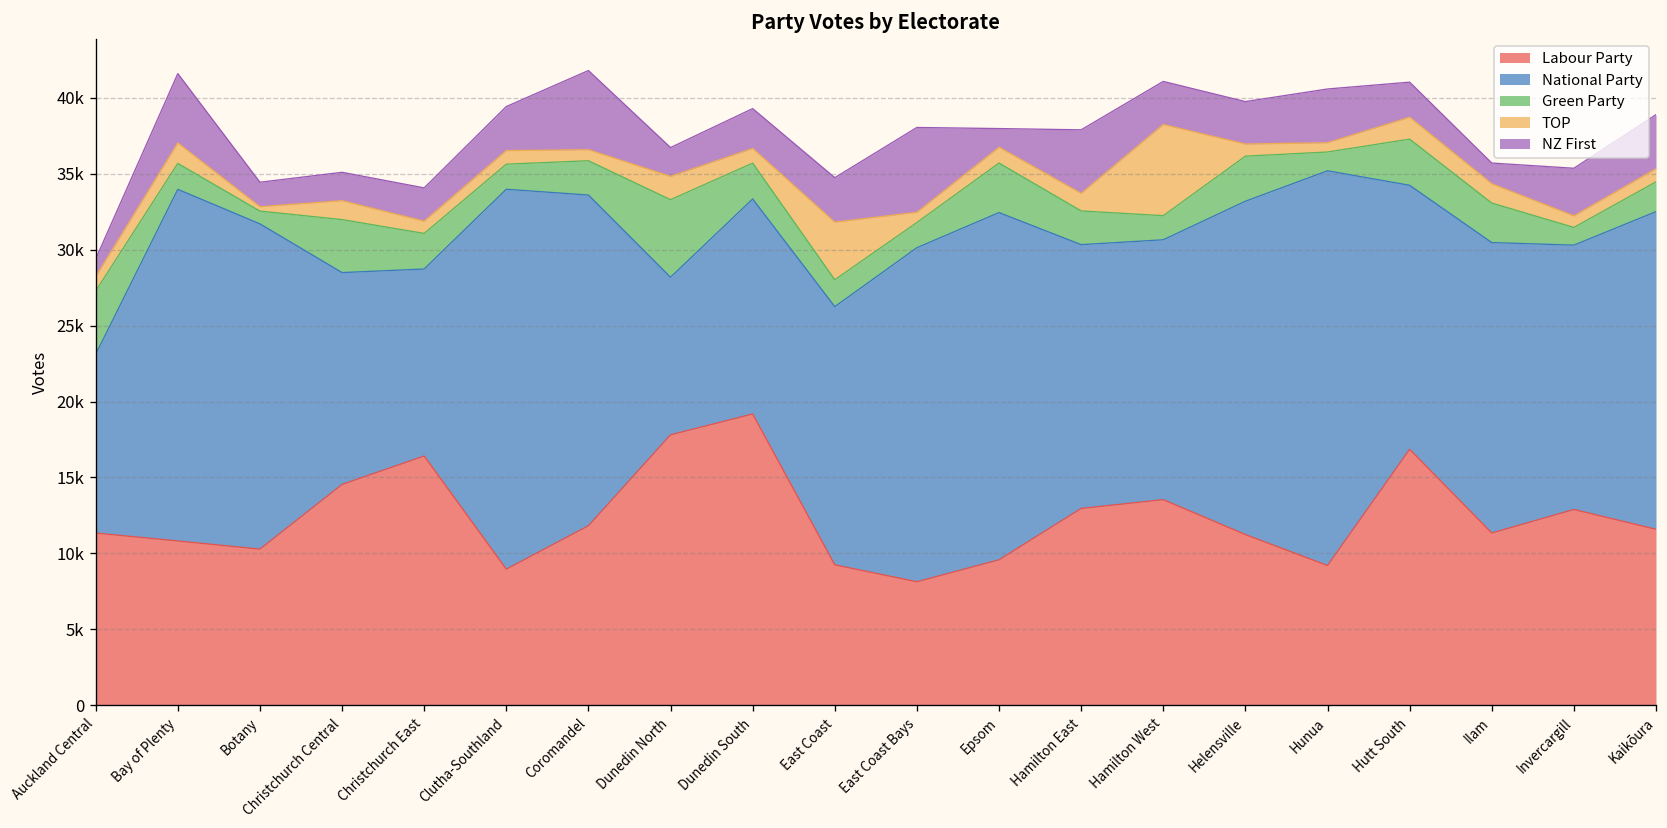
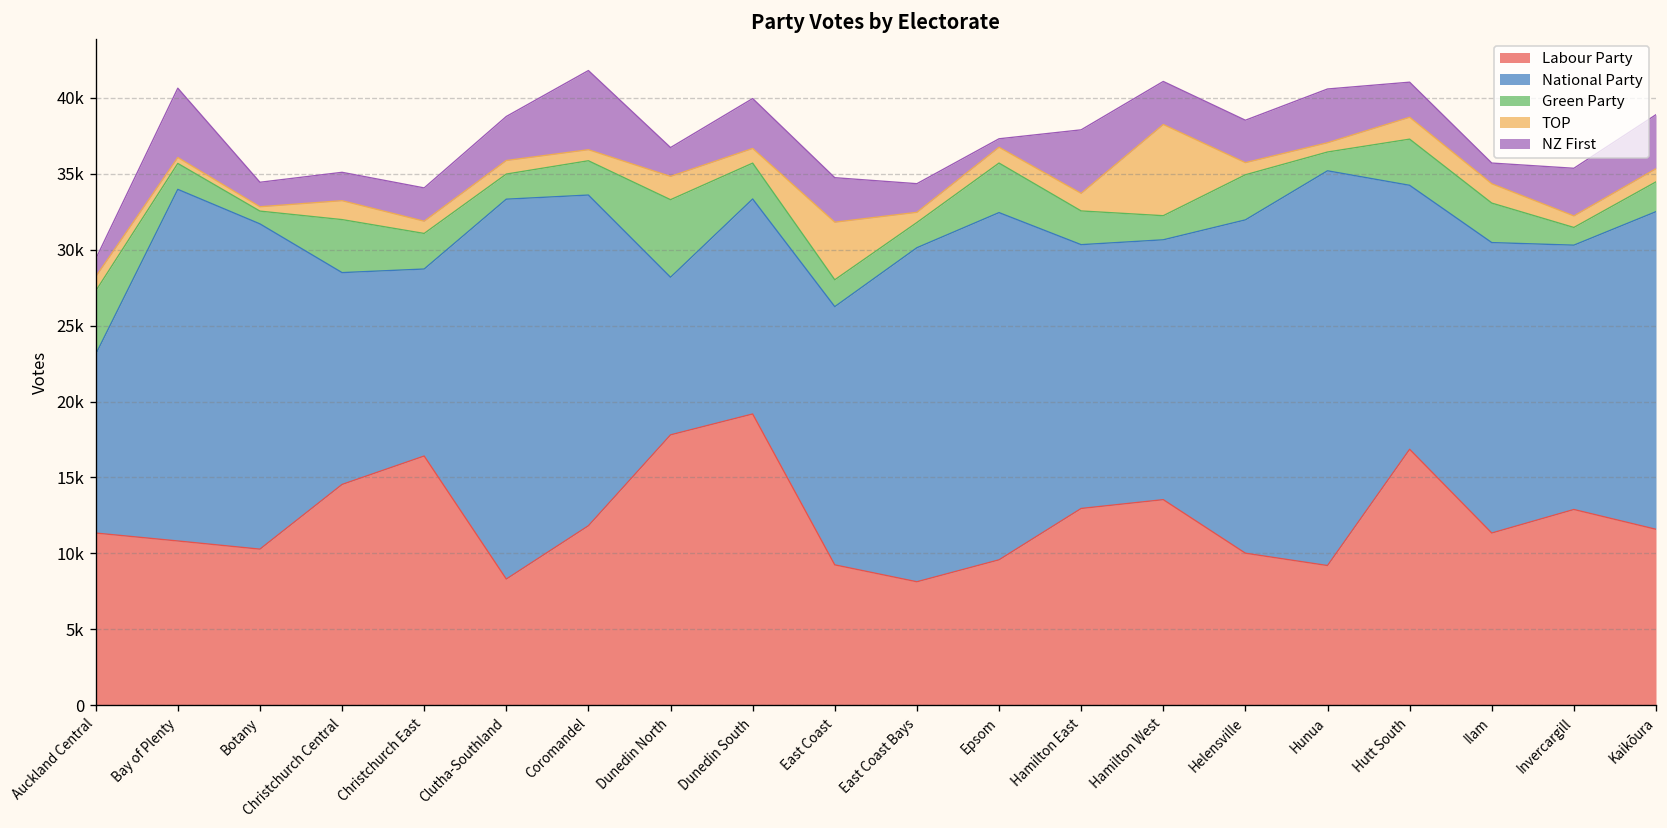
  {
    "Labour Party": {
      "Auckland Central": 11300,
      "Bay of Plenty": 10800,
      "Botany": 10300,
      "Christchurch Central": 14500,
      "Christchurch East": 16400,
-     "Clutha-Southland": 9000,
+     "Clutha-Southland": 8300,
      "Coromandel": 11800,
      "Dunedin North": 17800,
      "Dunedin South": 19200,
      "East Coast": 9200,
      "East Coast Bays": 8100,
      "Epsom": 9600,
      "Hamilton East": 13000,
      "Hamilton West": 13500,
-     "Helensville": 11200,
+     "Helensville": 10000,
      "Hunua": 9200,
      "Hutt South": 16900,
      "Ilam": 11300,
      "Invercargill": 12900,
      "Kaikōura": 11600
    },
    "National Party": {
      "Auckland Central": 11800,
      "Bay of Plenty": 23200,
      "Botany": 21400,
      "Christchurch Central": 14000,
      "Christchurch East": 12300,
      "Clutha-Southland": 25000,
      "Coromandel": 21800,
      "Dunedin North": 10400,
      "Dunedin South": 14200,
      "East Coast": 17000,
      "East Coast Bays": 22000,
      "Epsom": 22900,
      "Hamilton East": 17400,
      "Hamilton West": 17100,
      "Helensville": 22000,
      "Hunua": 26000,
      "Hutt South": 17400,
      "Ilam": 19100,
      "Invercargill": 17400,
      "Kaikōura": 20900
    },
    "Green Party": {
      "Auckland Central": 4200,
      "Bay of Plenty": 1700,
      "Botany": 800,
      "Christchurch Central": 3500,
      "Christchurch East": 2300,
      "Clutha-Southland": 1700,
      "Coromandel": 2300,
      "Dunedin North": 5100,
      "Dunedin South": 2400,
      "East Coast": 1800,
      "East Coast Bays": 1700,
      "Epsom": 3300,
      "Hamilton East": 2200,
      "Hamilton West": 1600,
      "Helensville": 3000,
      "Hunua": 1200,
      "Hutt South": 3000,
      "Ilam": 2600,
      "Invercargill": 1200,
      "Kaikōura": 2000
    },
    "TOP": {
      "Auckland Central": 900,
-     "Bay of Plenty": 1300,
+     "Bay of Plenty": 400,
      "Botany": 300,
      "Christchurch Central": 1200,
      "Christchurch East": 800,
      "Clutha-Southland": 900,
      "Coromandel": 700,
      "Dunedin North": 1500,
      "Dunedin South": 1000,
      "East Coast": 3800,
      "East Coast Bays": 700,
      "Epsom": 1000,
      "Hamilton East": 1200,
      "Hamilton West": 6000,
      "Helensville": 800,
      "Hunua": 600,
      "Hutt South": 1400,
      "Ilam": 1300,
      "Invercargill": 800,
      "Kaikōura": 900
    },
    "NZ First": {
      "Auckland Central": 1200,
      "Bay of Plenty": 4600,
      "Botany": 1600,
      "Christchurch Central": 1900,
      "Christchurch East": 2200,
      "Clutha-Southland": 2900,
      "Coromandel": 5200,
      "Dunedin North": 1900,
-     "Dunedin South": 2600,
+     "Dunedin South": 3300,
      "East Coast": 2900,
-     "East Coast Bays": 5600,
-     "Epsom": 1200,
+     "East Coast Bays": 1900,
+     "Epsom": 600,
      "Hamilton East": 4200,
      "Hamilton West": 2800,
      "Helensville": 2800,
      "Hunua": 3500,
      "Hutt South": 2300,
      "Ilam": 1400,
      "Invercargill": 3100,
      "Kaikōura": 3600
    }
  }
